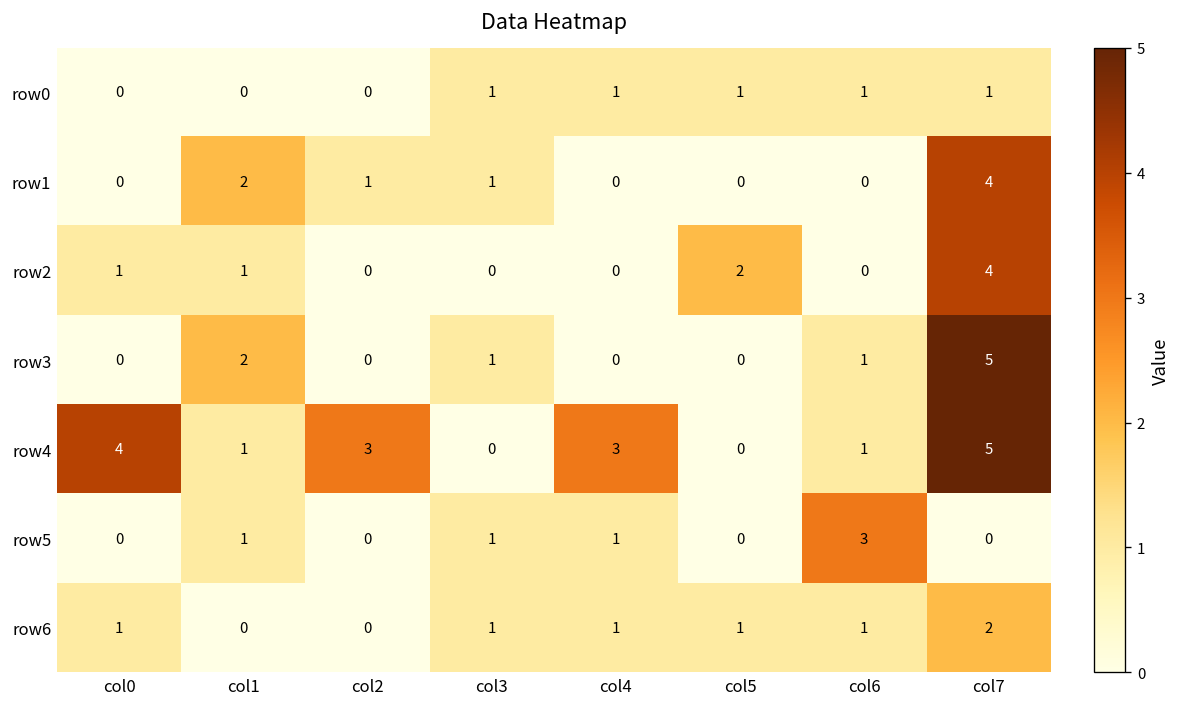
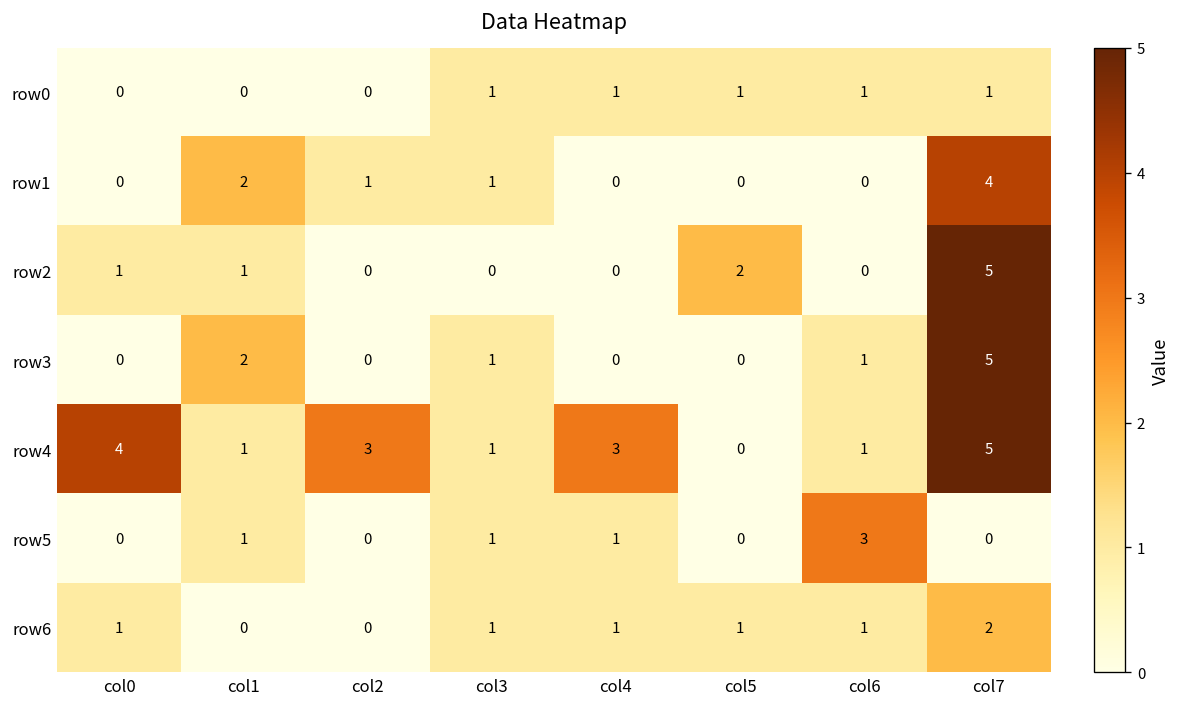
  {
    "row0": {
      "col0": 0,
      "col1": 0,
      "col2": 0,
      "col3": 1,
      "col4": 1,
      "col5": 1,
      "col6": 1,
      "col7": 1
    },
    "row1": {
      "col0": 0,
      "col1": 2,
      "col2": 1,
      "col3": 1,
      "col4": 0,
      "col5": 0,
      "col6": 0,
      "col7": 4
    },
    "row2": {
      "col0": 1,
      "col1": 1,
      "col2": 0,
      "col3": 0,
      "col4": 0,
      "col5": 2,
      "col6": 0,
-     "col7": 4
+     "col7": 5
    },
    "row3": {
      "col0": 0,
      "col1": 2,
      "col2": 0,
      "col3": 1,
      "col4": 0,
      "col5": 0,
      "col6": 1,
      "col7": 5
    },
    "row4": {
      "col0": 4,
      "col1": 1,
      "col2": 3,
-     "col3": 0,
+     "col3": 1,
      "col4": 3,
      "col5": 0,
      "col6": 1,
      "col7": 5
    },
    "row5": {
      "col0": 0,
      "col1": 1,
      "col2": 0,
      "col3": 1,
      "col4": 1,
      "col5": 0,
      "col6": 3,
      "col7": 0
    },
    "row6": {
      "col0": 1,
      "col1": 0,
      "col2": 0,
      "col3": 1,
      "col4": 1,
      "col5": 1,
      "col6": 1,
      "col7": 2
    }
  }
